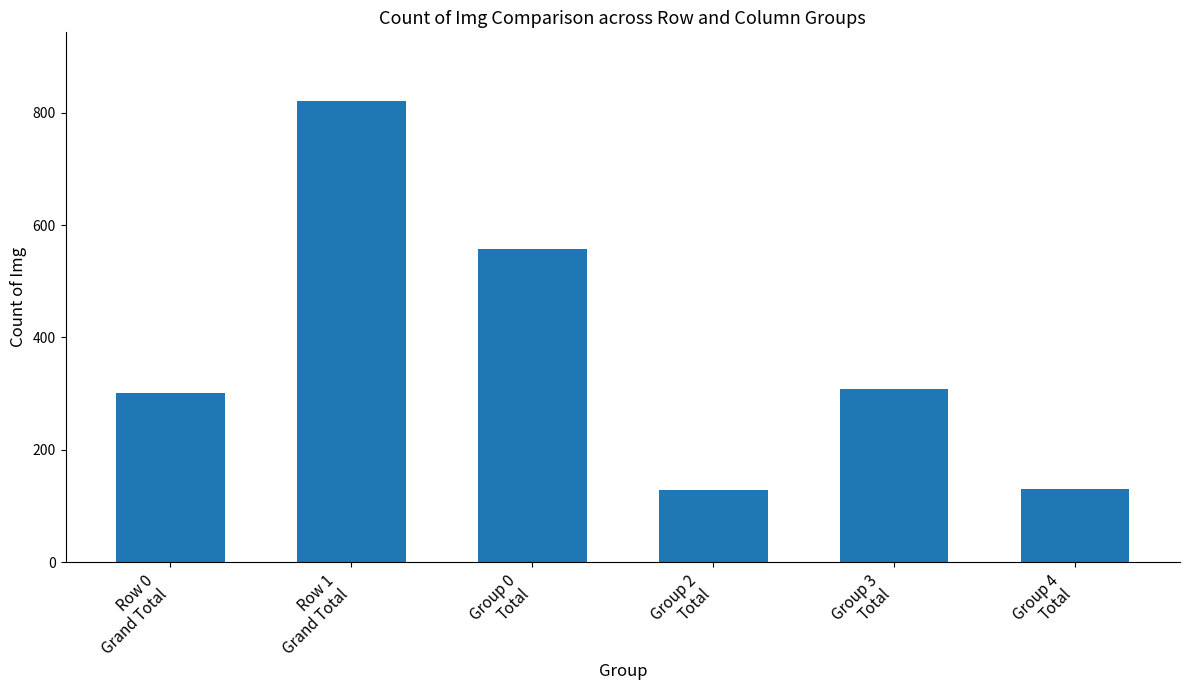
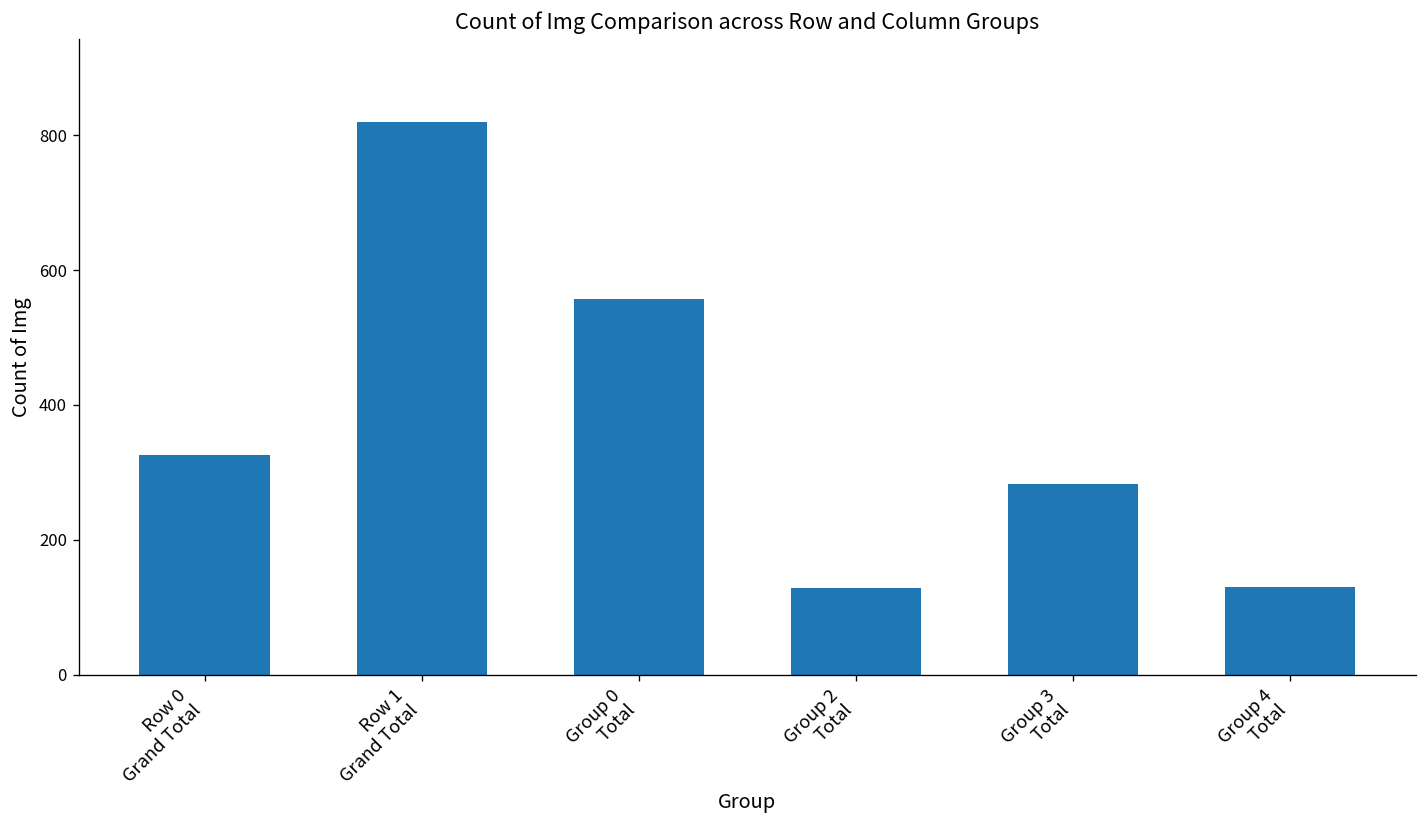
  {
-   "Row 0 Grand Total": 300,
+   "Row 0 Grand Total": 330,
    "Row 1 Grand Total": 820,
    "Group 0 Total": 560,
    "Group 2 Total": 130,
-   "Group 3 Total": 310,
+   "Group 3 Total": 280,
    "Group 4 Total": 130
  }
